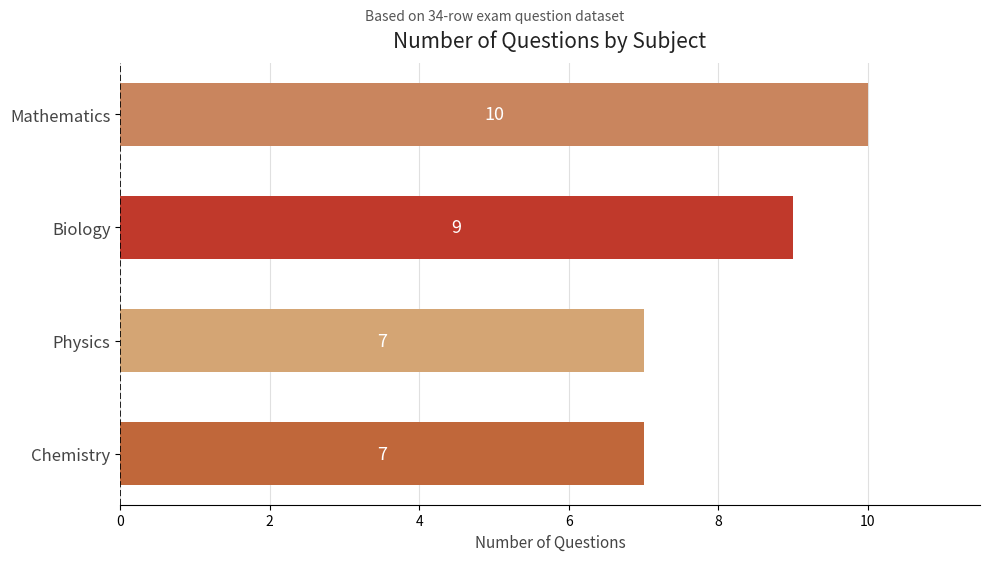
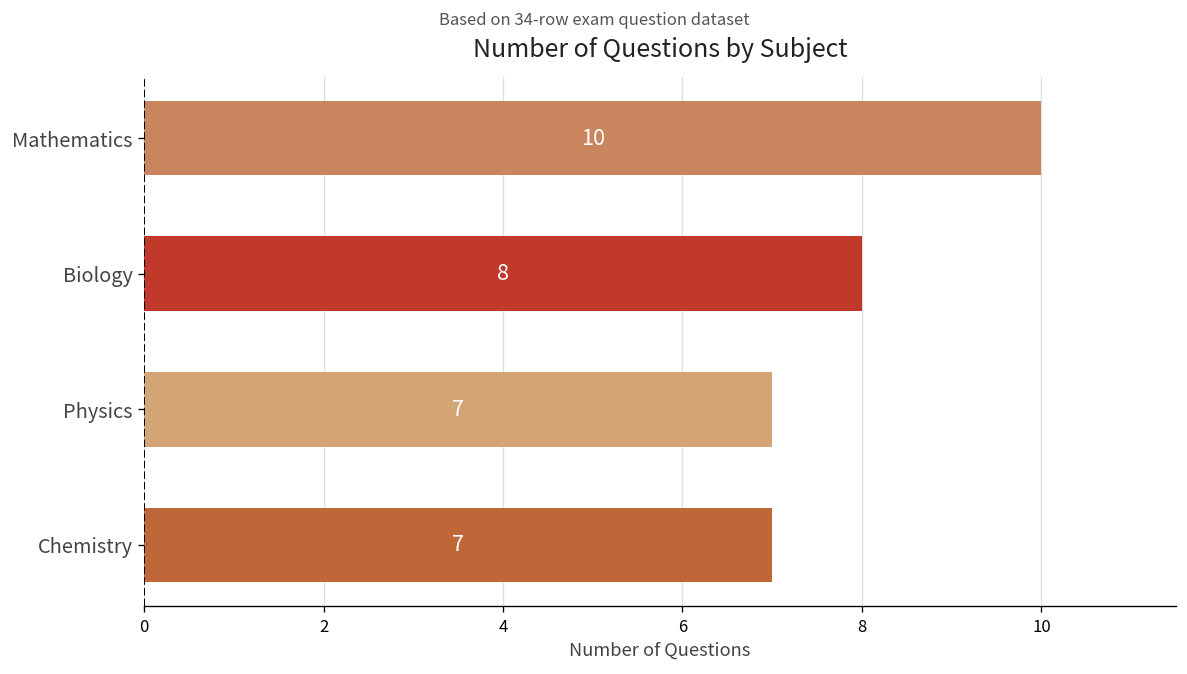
  {
    "Mathematics": 10,
-   "Biology": 9,
+   "Biology": 8,
    "Physics": 7,
    "Chemistry": 7
  }
